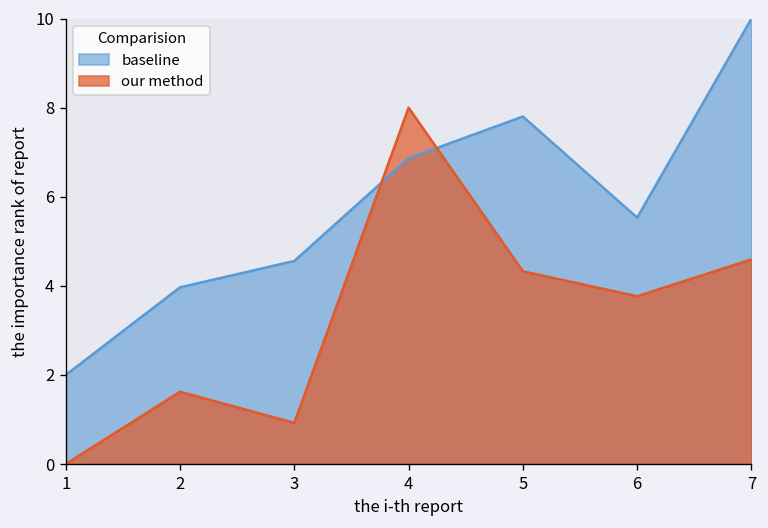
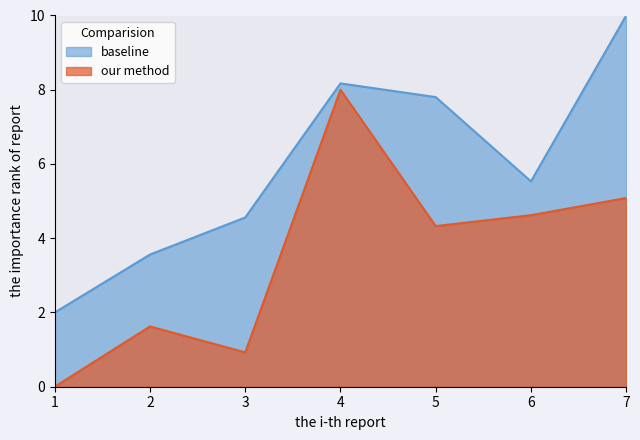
  {
    "baseline": {
      "1": 2.0,
-     "2": 4.0,
+     "2": 3.6,
      "3": 4.6,
-     "4": 6.9,
+     "4": 8.2,
      "5": 7.8,
      "6": 5.5,
      "7": 10.0
    },
    "our method": {
      "1": 0.0,
      "2": 1.6,
      "3": 0.9,
      "4": 8.0,
      "5": 4.3,
-     "6": 3.8,
-     "7": 4.6
+     "6": 4.6,
+     "7": 5.1
    }
  }
